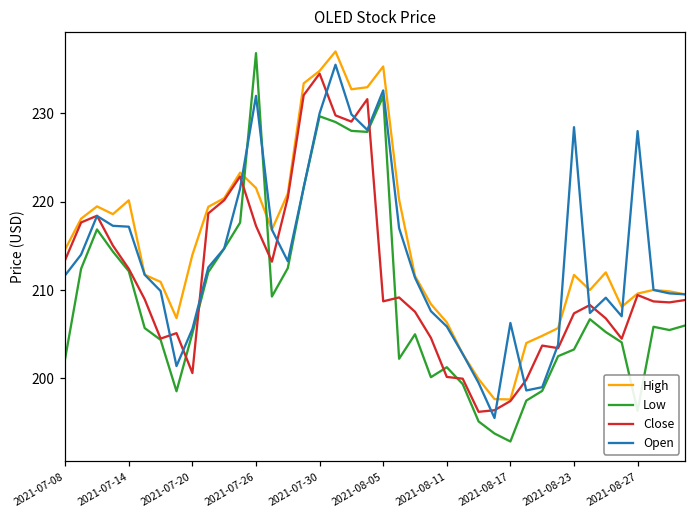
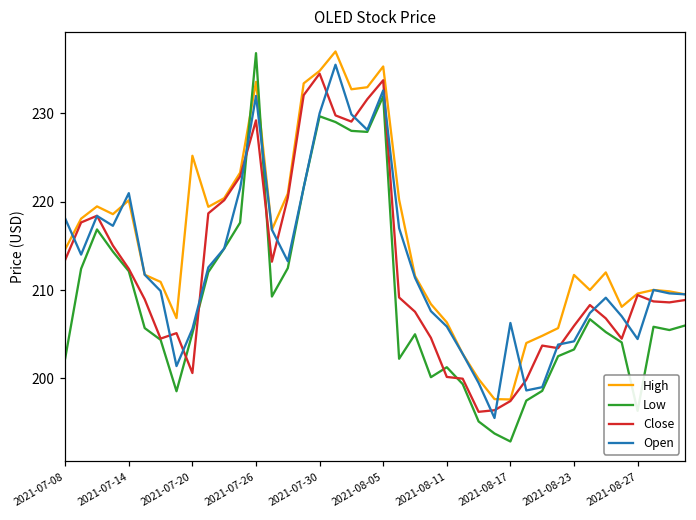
  {
    "High": {
      "2021-07-08": 215,
      "2021-07-14": 220,
-     "2021-07-20": 214,
-     "2021-07-26": 222,
+     "2021-07-20": 225,
+     "2021-07-26": 234,
      "2021-08-05": 235,
      "2021-08-11": 206,
      "2021-08-23": 212
    },
    "Low": {
      "2021-07-08": 202,
      "2021-07-20": 205,
      "2021-07-26": 237,
      "2021-07-30": 230,
      "2021-08-05": 232,
      "2021-08-11": 201,
      "2021-08-17": 193,
      "2021-08-23": 203
    },
    "Close": {
      "2021-07-08": 213,
      "2021-07-20": 201,
-     "2021-07-26": 217,
-     "2021-08-05": 209,
+     "2021-07-26": 229,
+     "2021-08-05": 234,
      "2021-08-11": 200,
-     "2021-08-23": 207
+     "2021-08-23": 206
    },
    "Open": {
-     "2021-07-08": 212,
-     "2021-07-14": 217,
+     "2021-07-08": 218,
+     "2021-07-14": 221,
      "2021-07-20": 206,
      "2021-07-26": 232,
      "2021-07-30": 230,
      "2021-08-05": 233,
      "2021-08-11": 206,
      "2021-08-17": 206,
-     "2021-08-23": 228,
-     "2021-08-27": 228
+     "2021-08-23": 204,
+     "2021-08-27": 204
    }
  }
